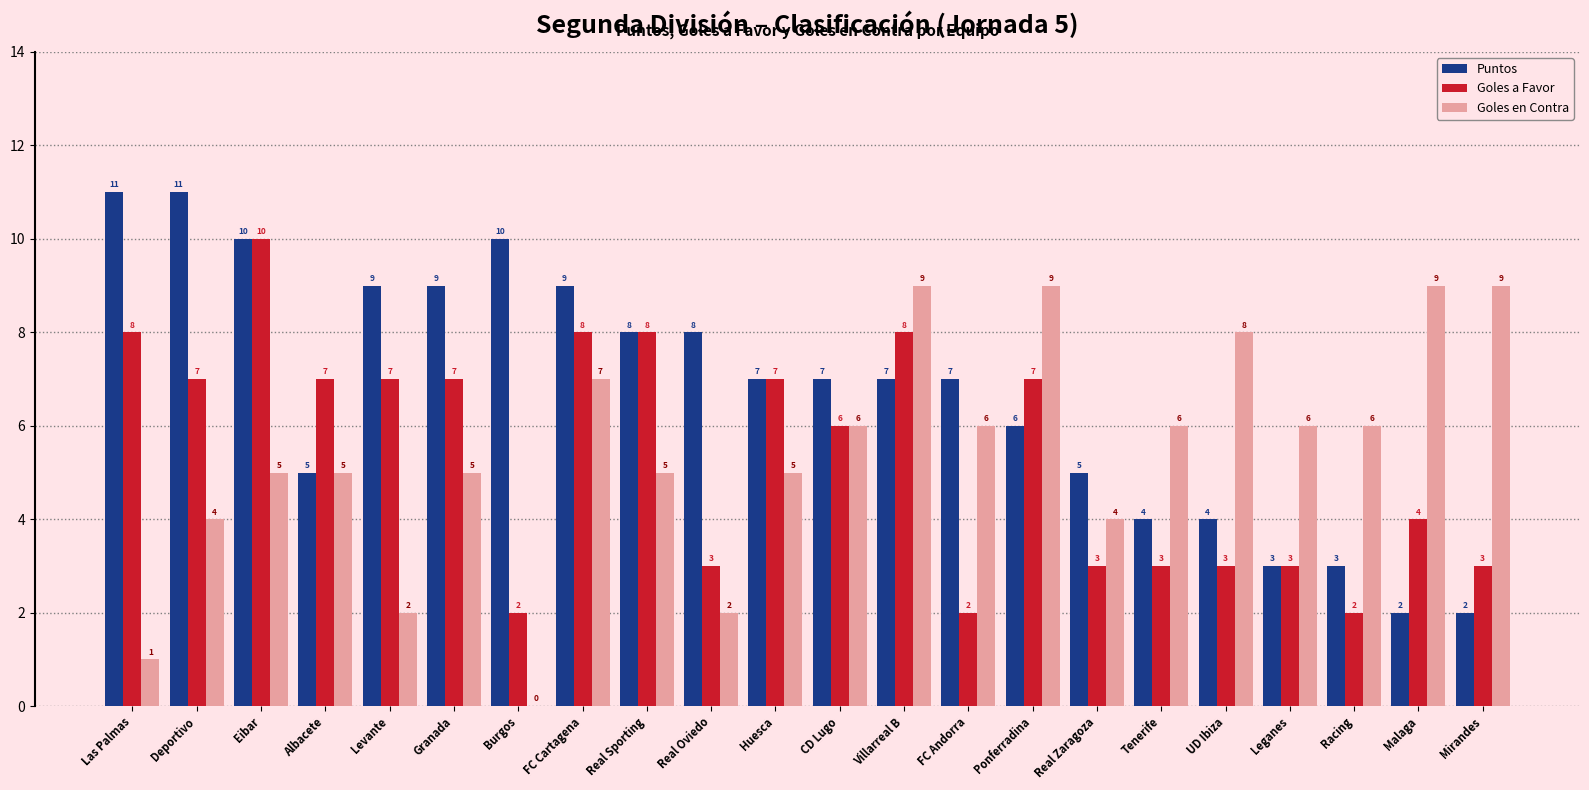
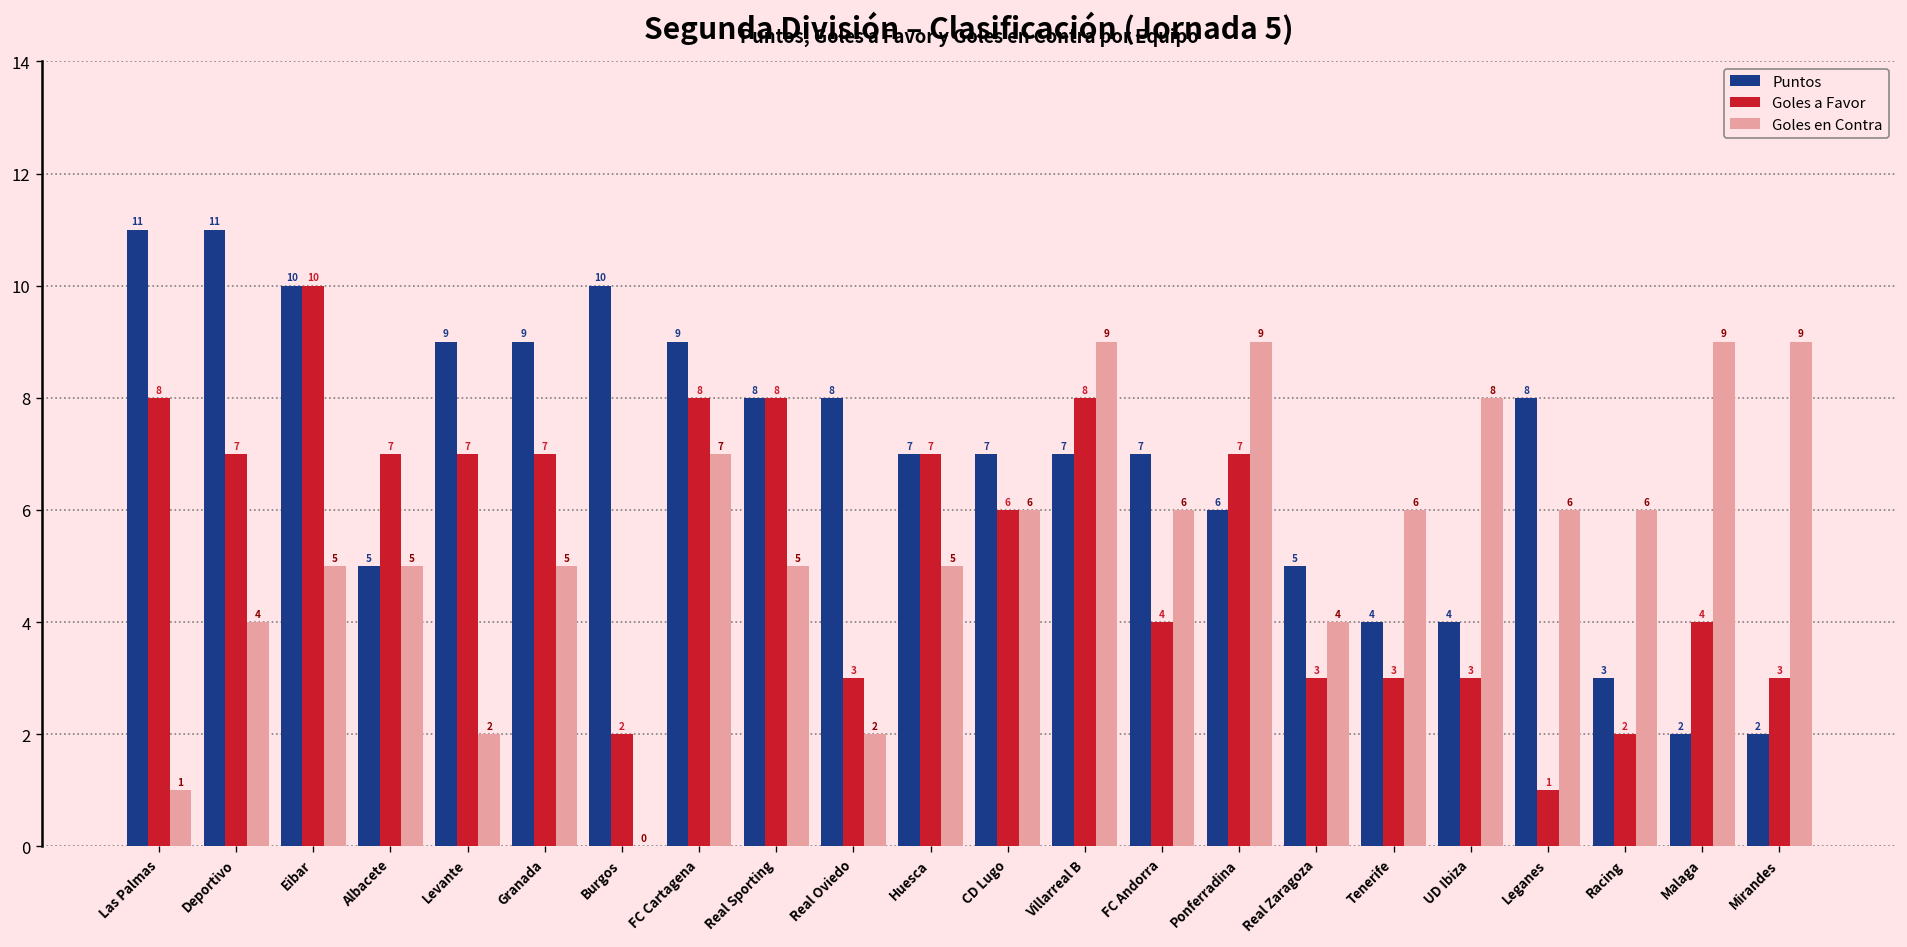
  {
    "Puntos": {
      "Las Palmas": 11,
      "Deportivo": 11,
      "Eibar": 10,
      "Albacete": 5,
      "Levante": 9,
      "Granada": 9,
      "Burgos": 10,
      "FC Cartagena": 9,
      "Real Sporting": 8,
      "Real Oviedo": 8,
      "Huesca": 7,
      "CD Lugo": 7,
      "Villarreal B": 7,
      "FC Andorra": 7,
      "Ponferradina": 6,
      "Real Zaragoza": 5,
      "Tenerife": 4,
      "UD Ibiza": 4,
-     "Leganes": 3,
+     "Leganes": 8,
      "Racing": 3,
      "Malaga": 2,
      "Mirandes": 2
    },
    "Goles a Favor": {
      "Las Palmas": 8,
      "Deportivo": 7,
      "Eibar": 10,
      "Albacete": 7,
      "Levante": 7,
      "Granada": 7,
      "Burgos": 2,
      "FC Cartagena": 8,
      "Real Sporting": 8,
      "Real Oviedo": 3,
      "Huesca": 7,
      "CD Lugo": 6,
      "Villarreal B": 8,
-     "FC Andorra": 2,
+     "FC Andorra": 4,
      "Ponferradina": 7,
      "Real Zaragoza": 3,
      "Tenerife": 3,
      "UD Ibiza": 3,
-     "Leganes": 3,
+     "Leganes": 1,
      "Racing": 2,
      "Malaga": 4,
      "Mirandes": 3
    },
    "Goles en Contra": {
      "Las Palmas": 1,
      "Deportivo": 4,
      "Eibar": 5,
      "Albacete": 5,
      "Levante": 2,
      "Granada": 5,
      "Burgos": 0,
      "FC Cartagena": 7,
      "Real Sporting": 5,
      "Real Oviedo": 2,
      "Huesca": 5,
      "CD Lugo": 6,
      "Villarreal B": 9,
      "FC Andorra": 6,
      "Ponferradina": 9,
      "Real Zaragoza": 4,
      "Tenerife": 6,
      "UD Ibiza": 8,
      "Leganes": 6,
      "Racing": 6,
      "Malaga": 9,
      "Mirandes": 9
    }
  }
